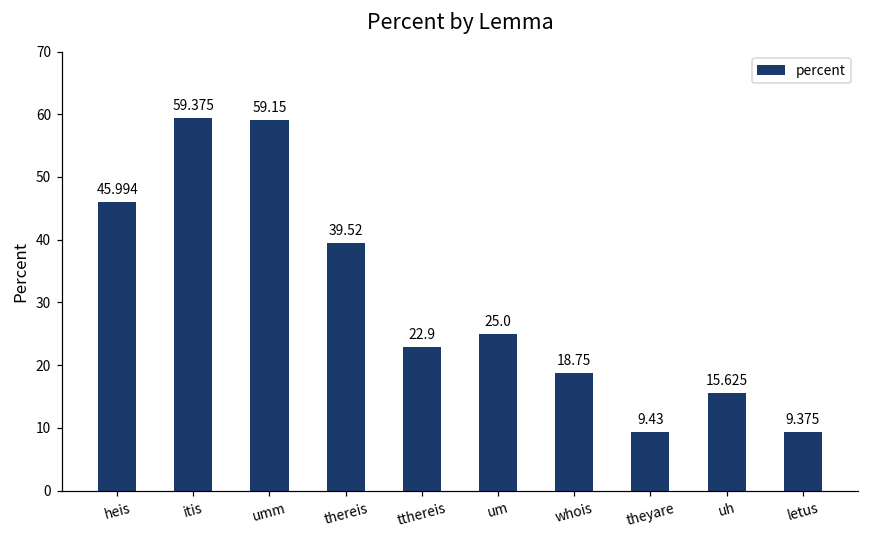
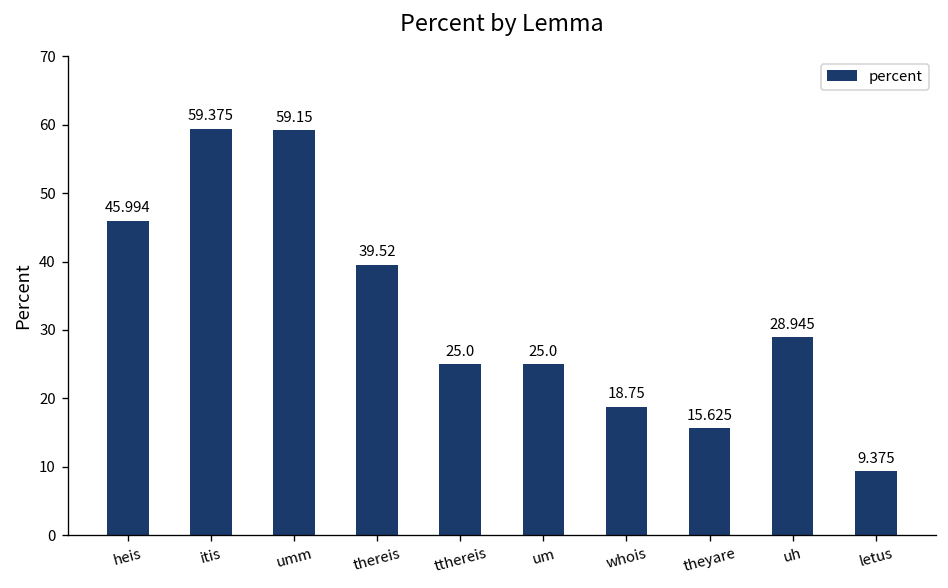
  {
    "heis": 45.994,
    "itis": 59.375,
    "umm": 59.15,
    "thereis": 39.52,
-   "tthereis": 22.9,
+   "tthereis": 25.0,
    "um": 25.0,
    "whois": 18.75,
-   "theyare": 9.43,
-   "uh": 15.625,
+   "theyare": 15.625,
+   "uh": 28.945,
    "letus": 9.375
  }
